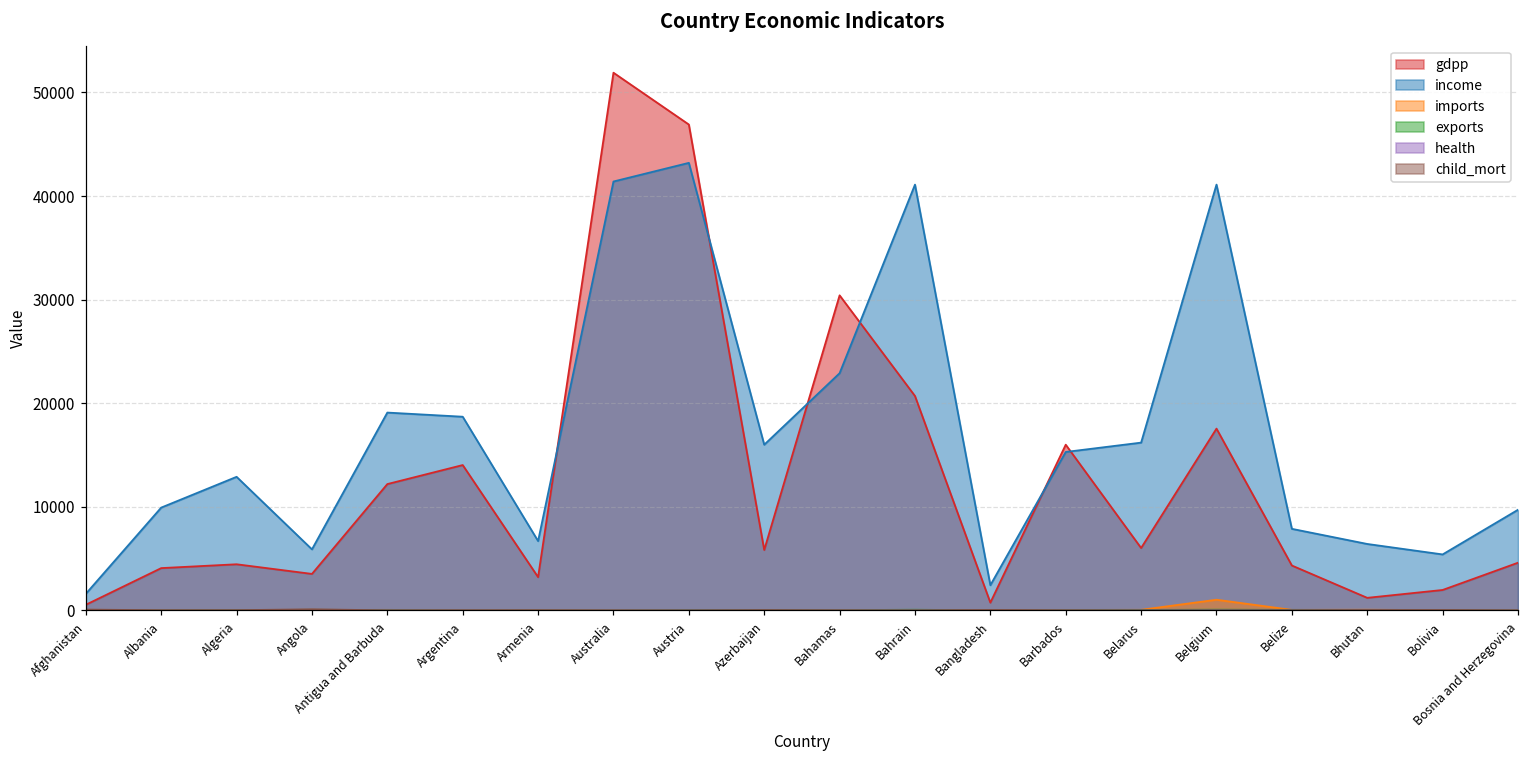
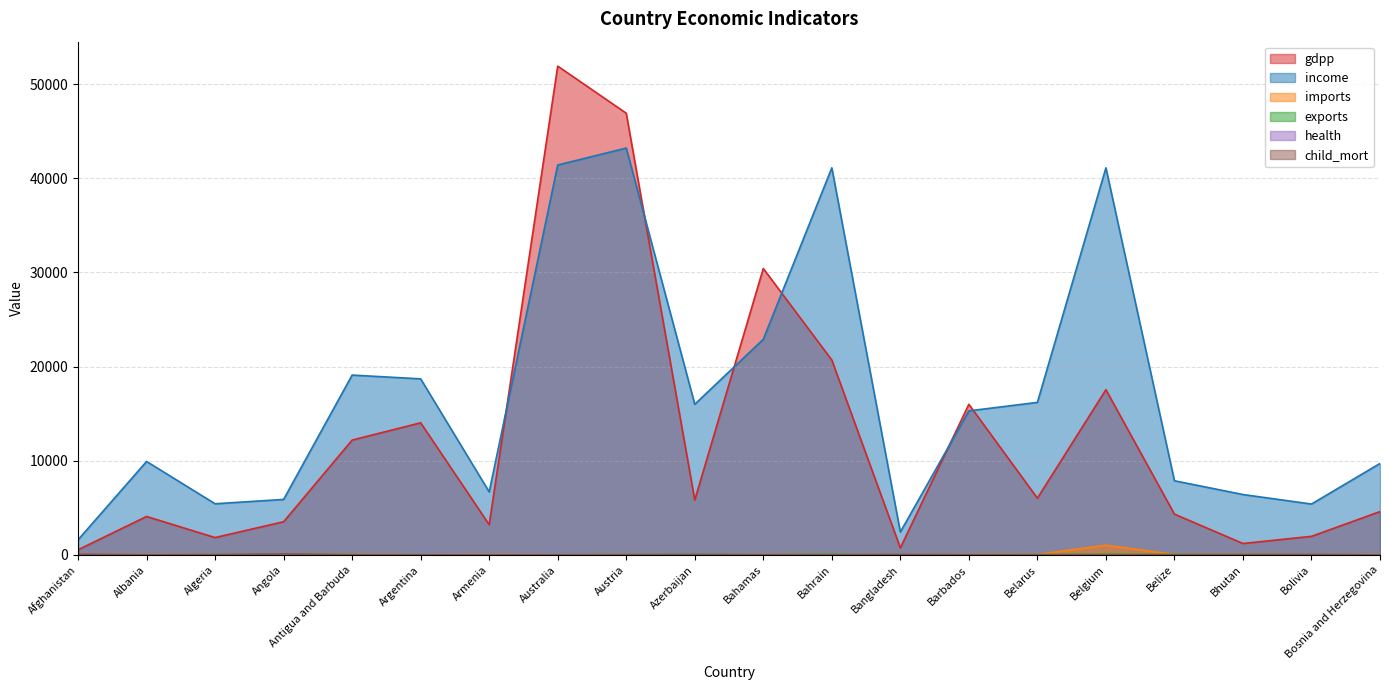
  {
    "gdpp": {
      "Afghanistan": 1000,
      "Albania": 4000,
-     "Algeria": 4000,
+     "Algeria": 2000,
      "Angola": 4000,
      "Antigua and Barbuda": 12000,
      "Argentina": 14000,
      "Armenia": 3000,
      "Australia": 52000,
      "Austria": 47000,
      "Azerbaijan": 6000,
      "Bahamas": 30000,
      "Bahrain": 21000,
      "Bangladesh": 1000,
      "Barbados": 16000,
      "Belarus": 6000,
      "Belgium": 18000,
      "Belize": 4000,
      "Bhutan": 1000,
      "Bolivia": 2000,
      "Bosnia and Herzegovina": 5000
    },
    "income": {
      "Afghanistan": 2000,
      "Albania": 10000,
-     "Algeria": 13000,
+     "Algeria": 5000,
      "Angola": 6000,
      "Antigua and Barbuda": 19000,
      "Argentina": 19000,
      "Armenia": 7000,
      "Australia": 41000,
      "Austria": 43000,
      "Azerbaijan": 16000,
      "Bahamas": 23000,
      "Bahrain": 41000,
      "Bangladesh": 2000,
      "Barbados": 15000,
      "Belarus": 16000,
      "Belgium": 41000,
      "Belize": 8000,
      "Bhutan": 6000,
      "Bolivia": 5000,
      "Bosnia and Herzegovina": 10000
    },
    "imports": {
      "Belgium": 1000
    }
  }
